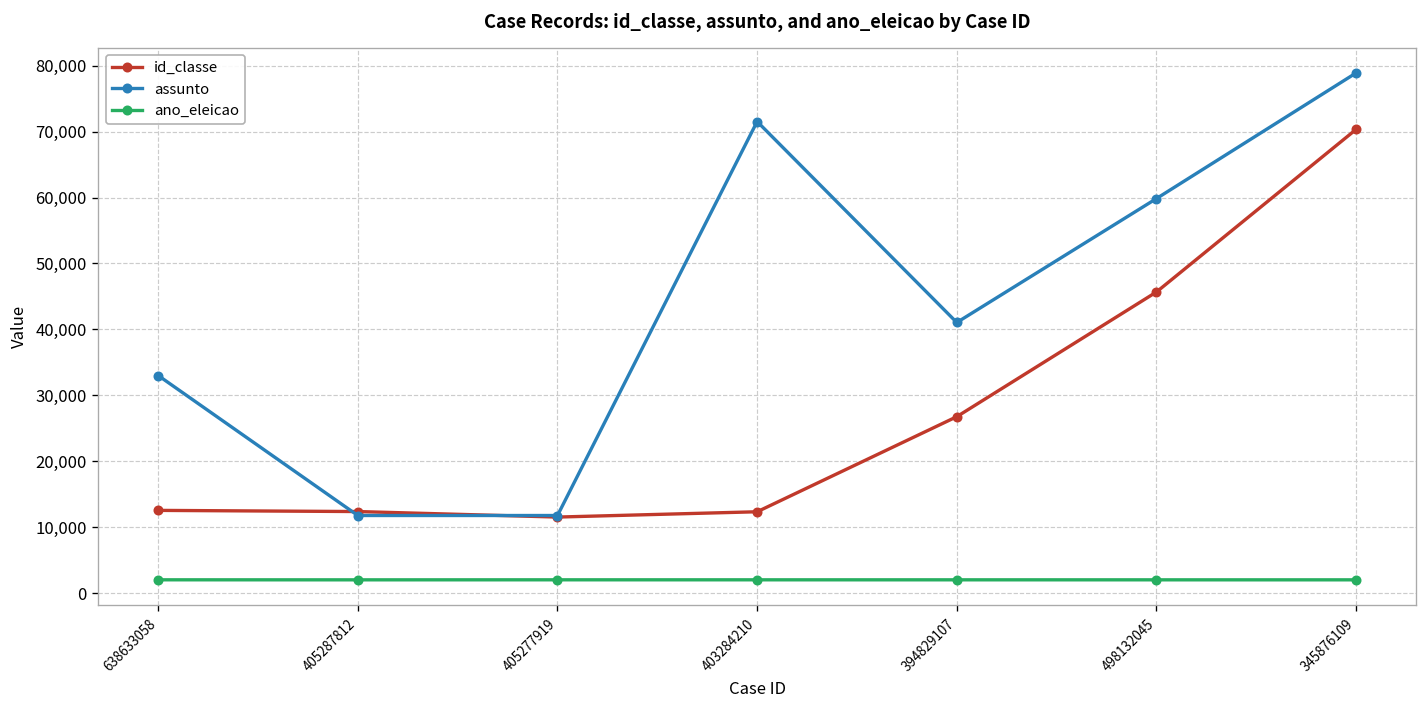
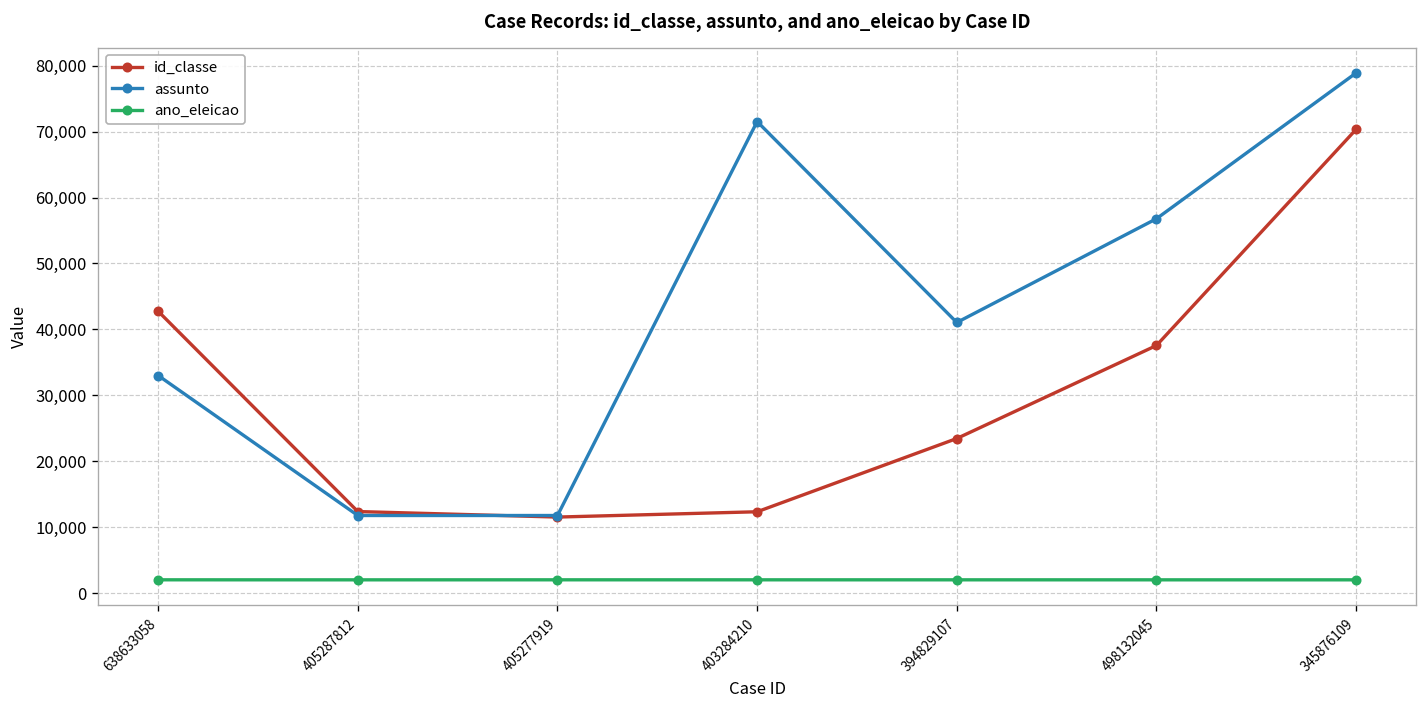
  {
    "id_classe": {
-     "638633058": "13,000",
+     "638633058": "43,000",
      "405287812": "12,000",
      "403284210": "12,000",
-     "394829107": "27,000",
-     "498132045": "46,000",
+     "394829107": "23,000",
+     "498132045": "38,000",
      "345876109": "70,000"
    },
    "assunto": {
      "638633058": "33,000",
      "405287812": "12,000",
      "403284210": "72,000",
      "394829107": "41,000",
-     "498132045": "60,000",
+     "498132045": "57,000",
      "345876109": "79,000"
    },
    "ano_eleicao": {
      "638633058": "2,000",
      "405287812": "2,000",
      "405277919": "2,000",
      "403284210": "2,000",
      "394829107": "2,000",
      "498132045": "2,000",
      "345876109": "2,000"
    }
  }
